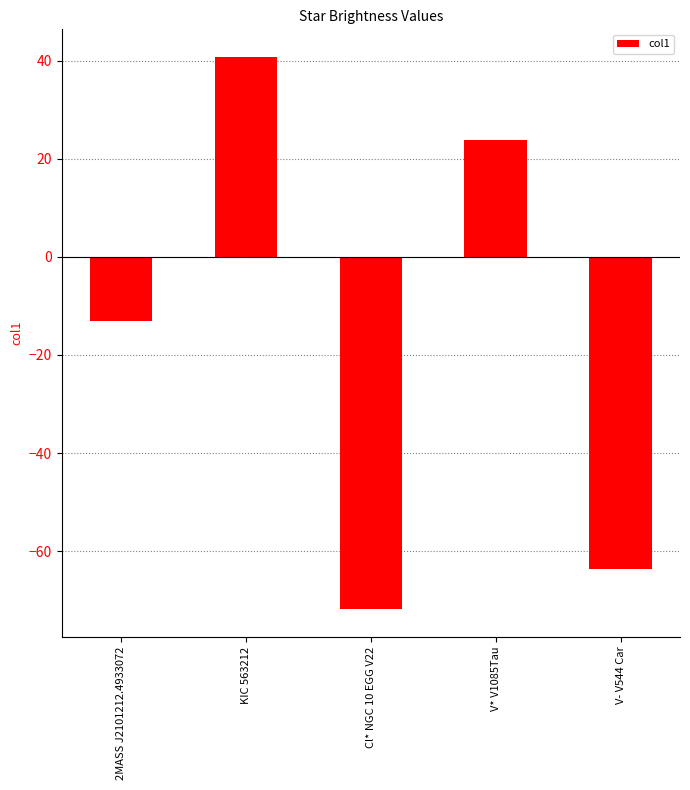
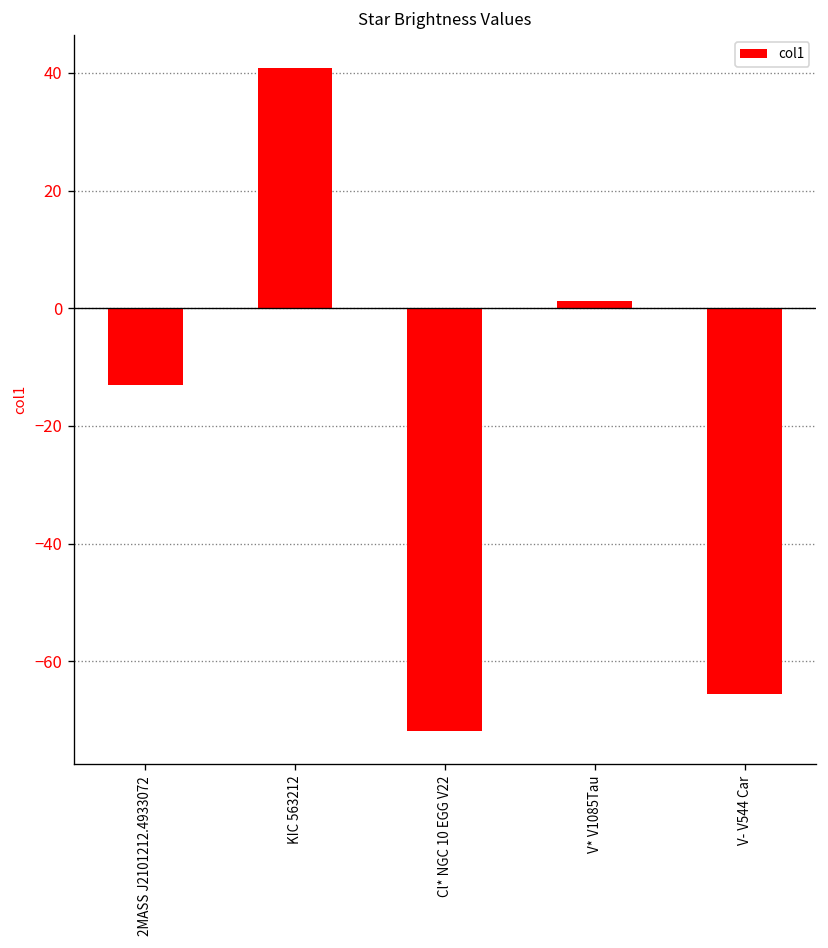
  {
    "2MASS J2101212.4933072": -13,
    "KIC 563212": 41,
    "Cl* NGC 10 EGG V22": -72,
-   "V* V1085Tau": 24,
-   "V- V544 Car": -64
+   "V* V1085Tau": 1,
+   "V- V544 Car": -66
  }
